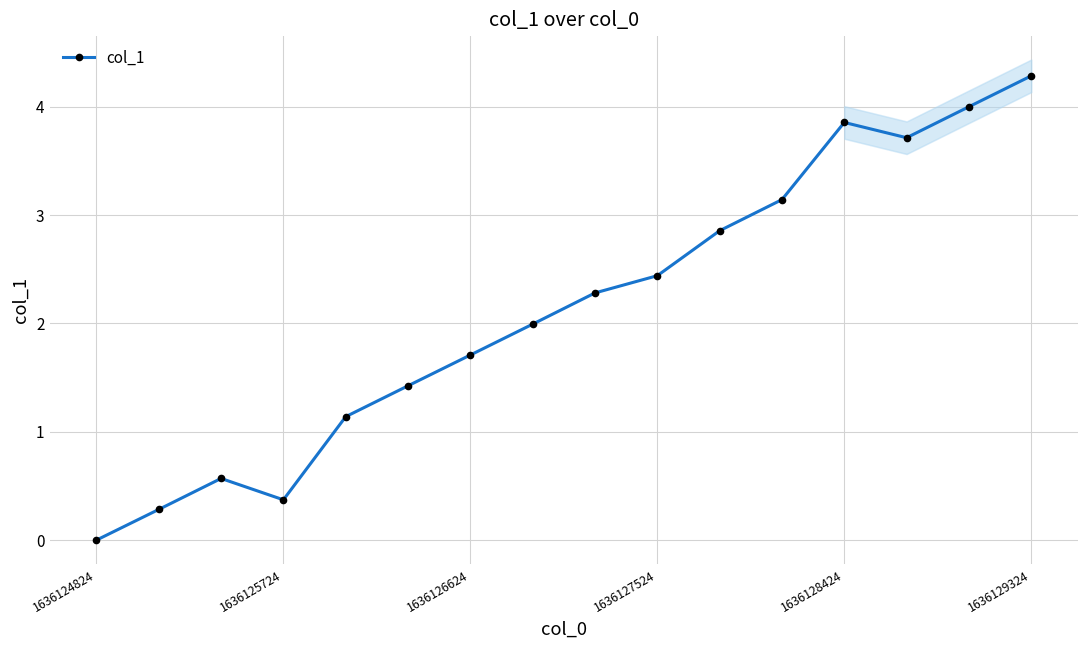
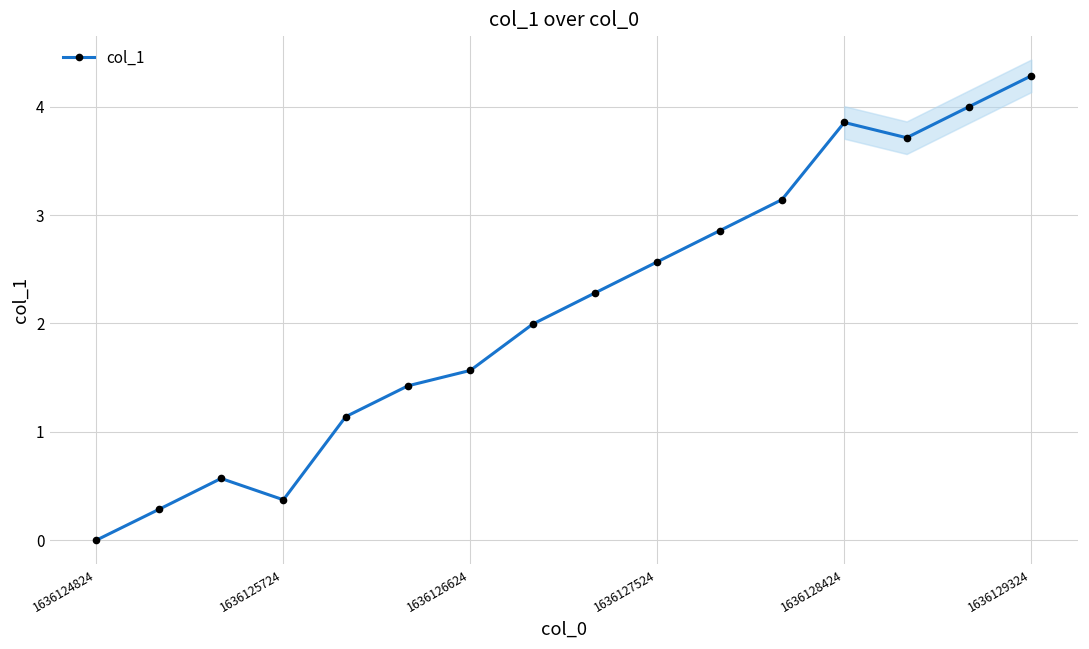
  {
    "col_1": {
      "1636124824": 0.0,
      "1636125724": 0.4,
-     "1636126624": 1.7,
-     "1636127524": 2.4,
+     "1636126624": 1.6,
+     "1636127524": 2.6,
      "1636128424": 3.9,
      "1636129324": 4.3
    }
  }
